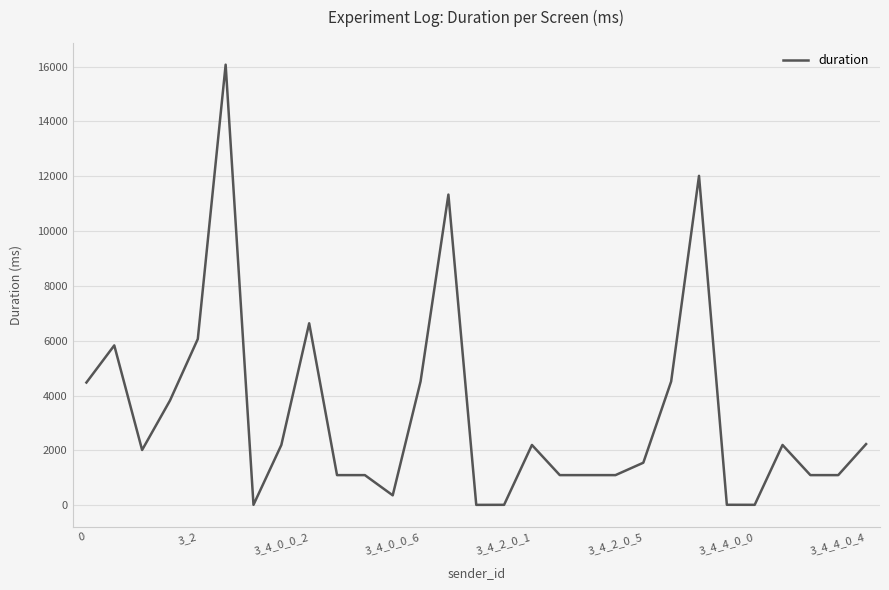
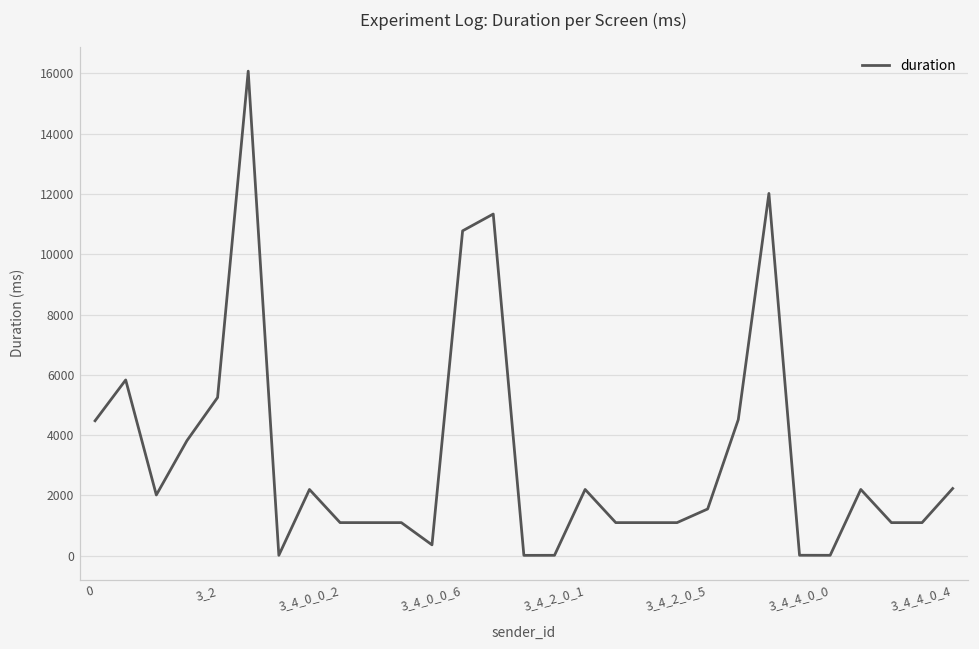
  {
    "0": 4500,
-   "3_2": 6100,
-   "3_4_0_0_2": 6600,
-   "3_4_0_0_6": 4500,
+   "3_2": 5300,
+   "3_4_0_0_2": 1100,
+   "3_4_0_0_6": 10800,
    "3_4_2_0_1": 2200,
    "3_4_2_0_5": 1600,
    "3_4_4_0_0": 0,
    "3_4_4_0_4": 2200
  }
